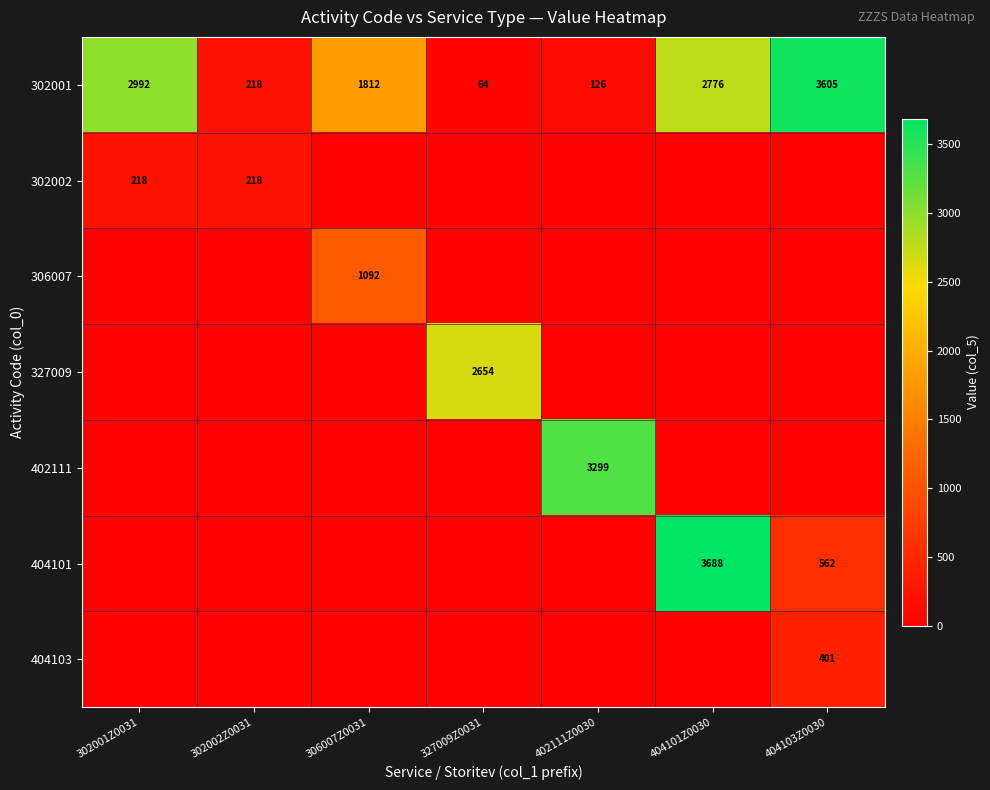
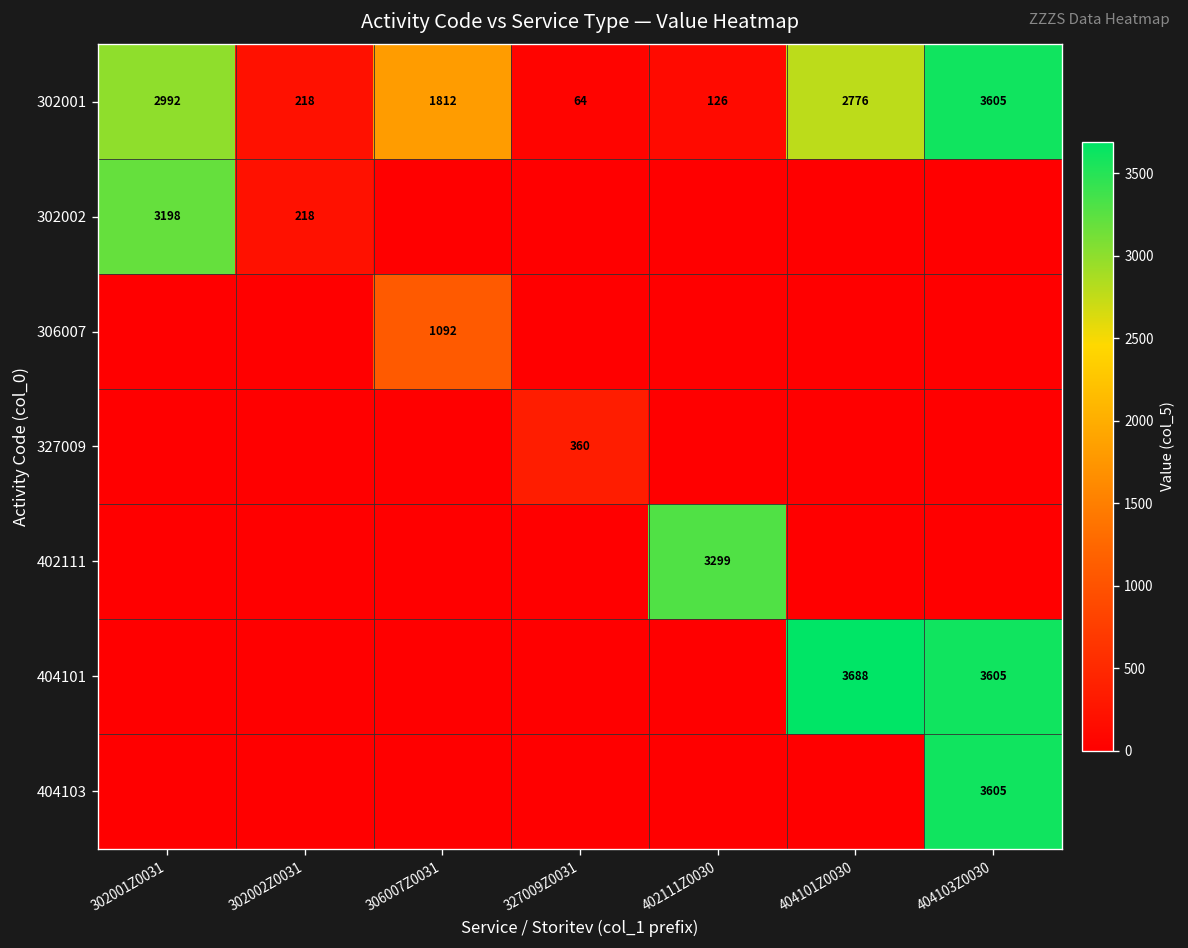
  {
    "302001": {
      "302001Z0031": 2992,
      "302002Z0031": 218,
      "306007Z0031": 1812,
      "327009Z0031": 64,
      "402111Z0030": 126,
      "404101Z0030": 2776,
      "404103Z0030": 3605
    },
    "302002": {
-     "302001Z0031": 218,
+     "302001Z0031": 3198,
      "302002Z0031": 218
    },
    "306007": {
      "306007Z0031": 1092
    },
    "327009": {
-     "327009Z0031": 2654
+     "327009Z0031": 360
    },
    "402111": {
      "402111Z0030": 3299
    },
    "404101": {
      "404101Z0030": 3688,
-     "404103Z0030": 562
+     "404103Z0030": 3605
    },
    "404103": {
-     "404103Z0030": 401
+     "404103Z0030": 3605
    }
  }
